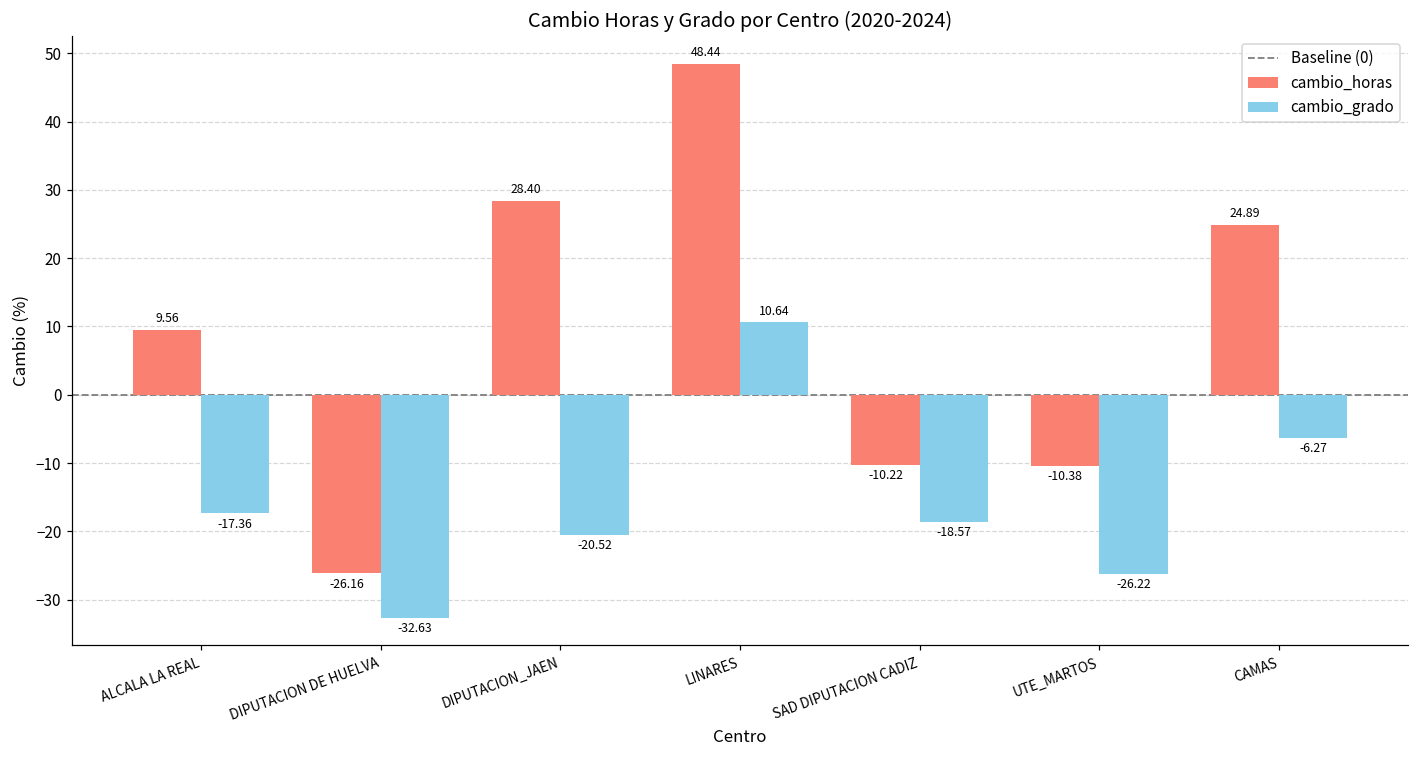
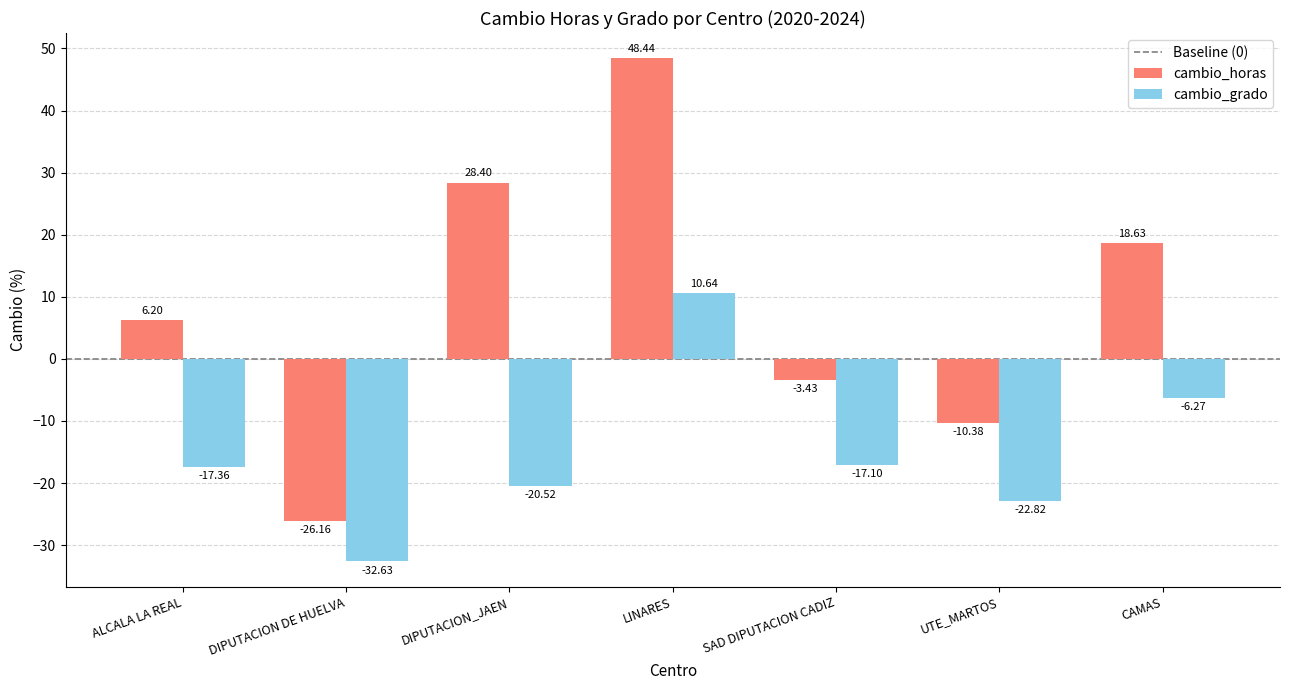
  {
    "cambio_horas": {
-     "ALCALA LA REAL": 9.56,
+     "ALCALA LA REAL": 6.20,
      "DIPUTACION DE HUELVA": -26.16,
      "DIPUTACION_JAEN": 28.40,
      "LINARES": 48.44,
-     "SAD DIPUTACION CADIZ": -10.22,
+     "SAD DIPUTACION CADIZ": -3.43,
      "UTE_MARTOS": -10.38,
-     "CAMAS": 24.89
+     "CAMAS": 18.63
    },
    "cambio_grado": {
      "ALCALA LA REAL": -17.36,
      "DIPUTACION DE HUELVA": -32.63,
      "DIPUTACION_JAEN": -20.52,
      "LINARES": 10.64,
-     "SAD DIPUTACION CADIZ": -18.57,
-     "UTE_MARTOS": -26.22,
+     "SAD DIPUTACION CADIZ": -17.10,
+     "UTE_MARTOS": -22.82,
      "CAMAS": -6.27
    }
  }
